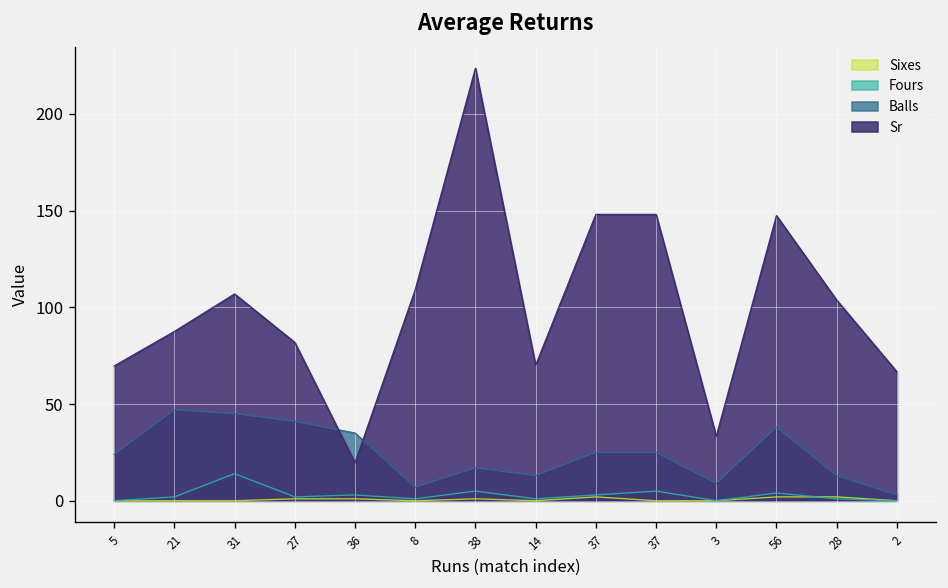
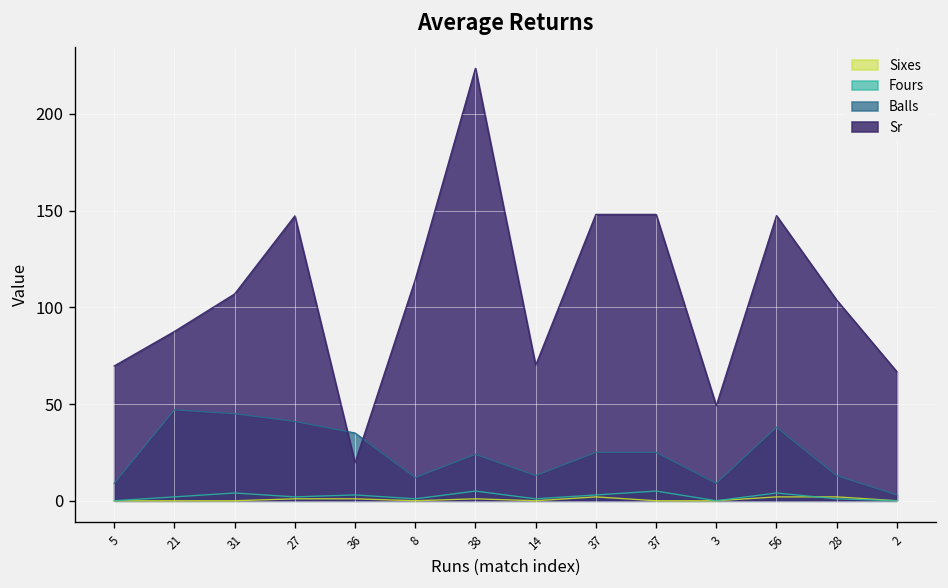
  {
    "Sixes": {
      "21": 0,
      "31": 0,
      "36": 1,
      "38": 1,
      "56": 2
    },
    "Fours": {
      "21": 2,
-     "31": 14,
+     "31": 4,
      "36": 3,
      "38": 5,
      "56": 4
    },
    "Balls": {
-     "5": 24,
+     "5": 9,
      "21": 47,
      "31": 45,
      "27": 41,
      "36": 35,
-     "8": 7,
-     "38": 17,
+     "8": 12,
+     "38": 24,
      "14": 13,
      "3": 9,
      "56": 38,
      "28": 13,
      "2": 3
    },
    "Sr": {
      "5": 70,
      "21": 88,
      "31": 107,
-     "27": 82,
+     "27": 147,
      "36": 20,
-     "8": 109,
+     "8": 114,
      "38": 224,
      "14": 70,
-     "3": 33,
+     "3": 49,
      "56": 147,
      "28": 104,
      "2": 67
    }
  }
